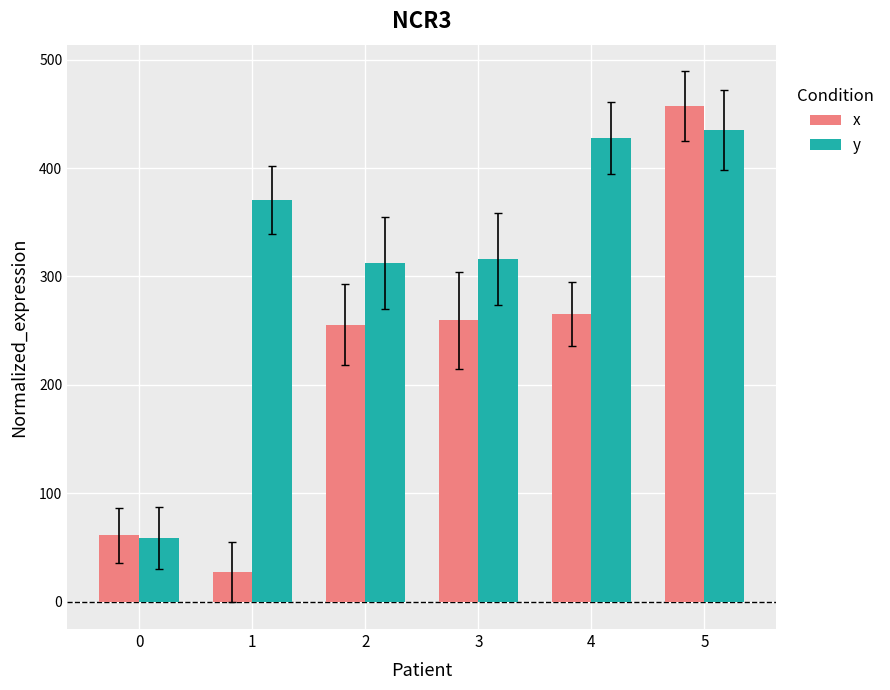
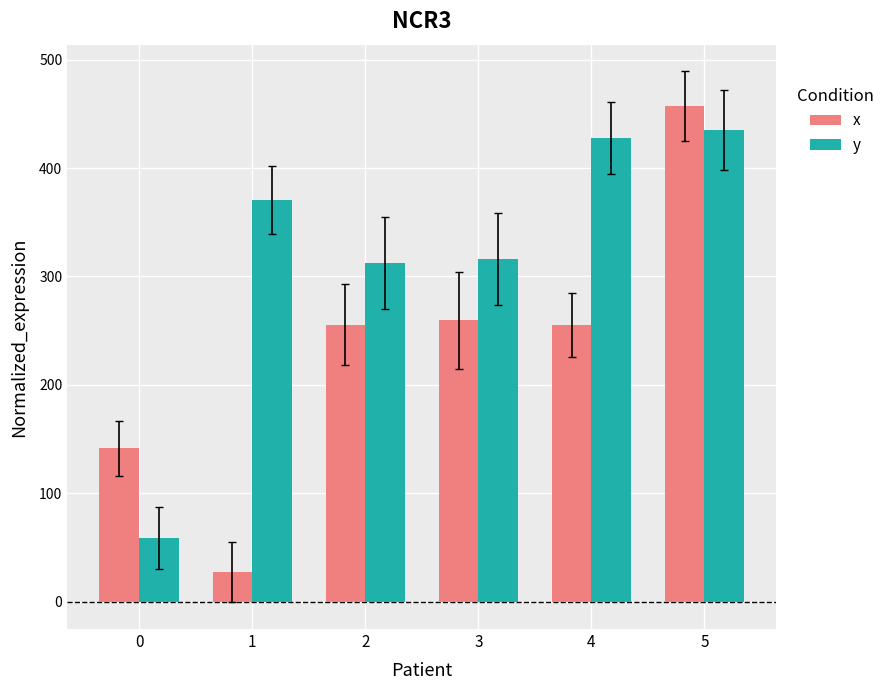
  {
    "x": {
-     "0": 61,
+     "0": 141,
      "1": 27,
      "2": 256,
      "3": 259,
-     "4": 265,
+     "4": 255,
      "5": 457
    }
  }
